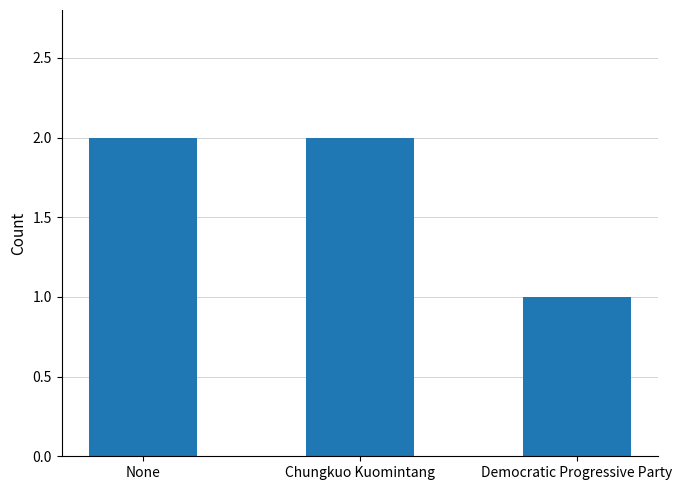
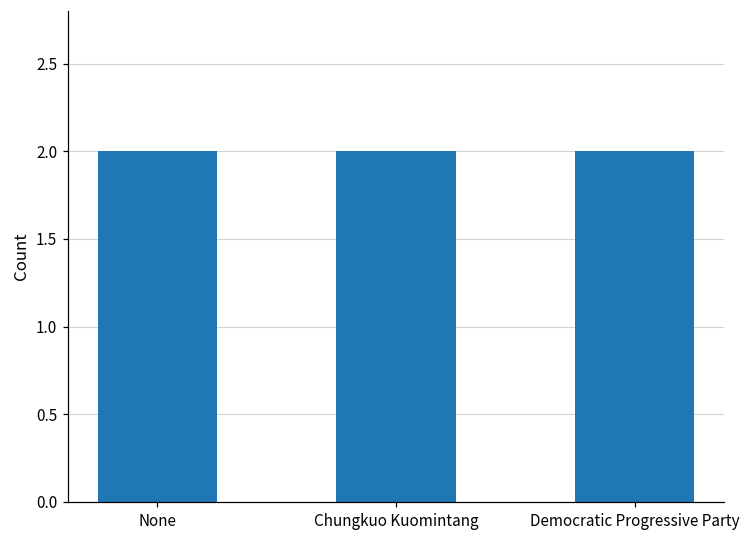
  {
    "None": 2,
    "Chungkuo Kuomintang": 2,
-   "Democratic Progressive Party": 1
+   "Democratic Progressive Party": 2
  }
